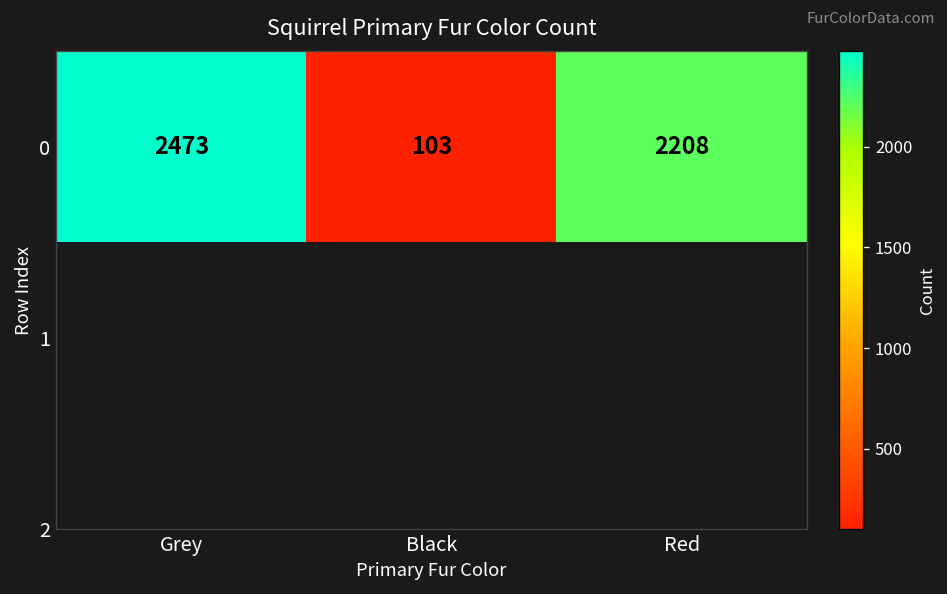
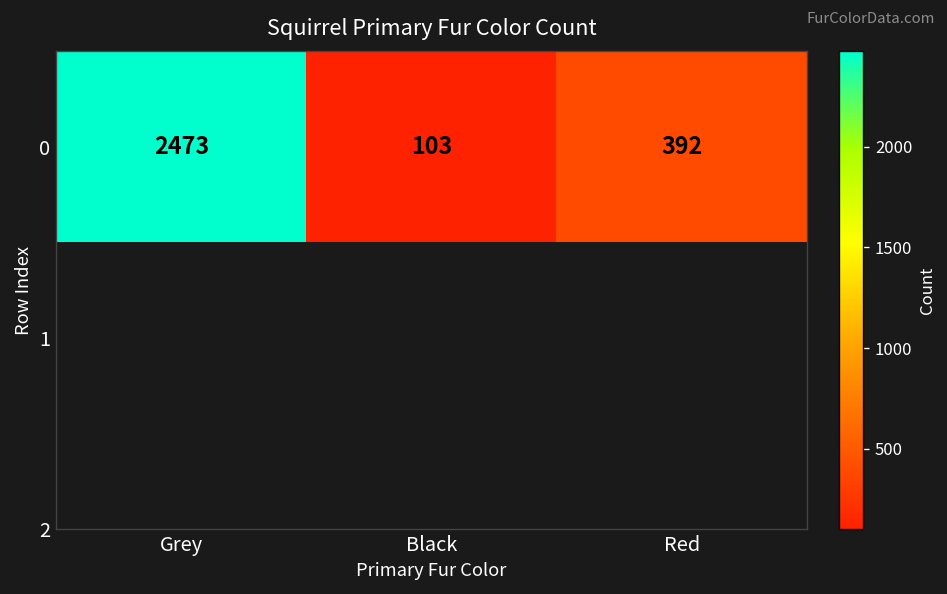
  {
    "0": {
      "Grey": 2473,
      "Black": 103,
-     "Red": 2208
+     "Red": 392
    }
  }
